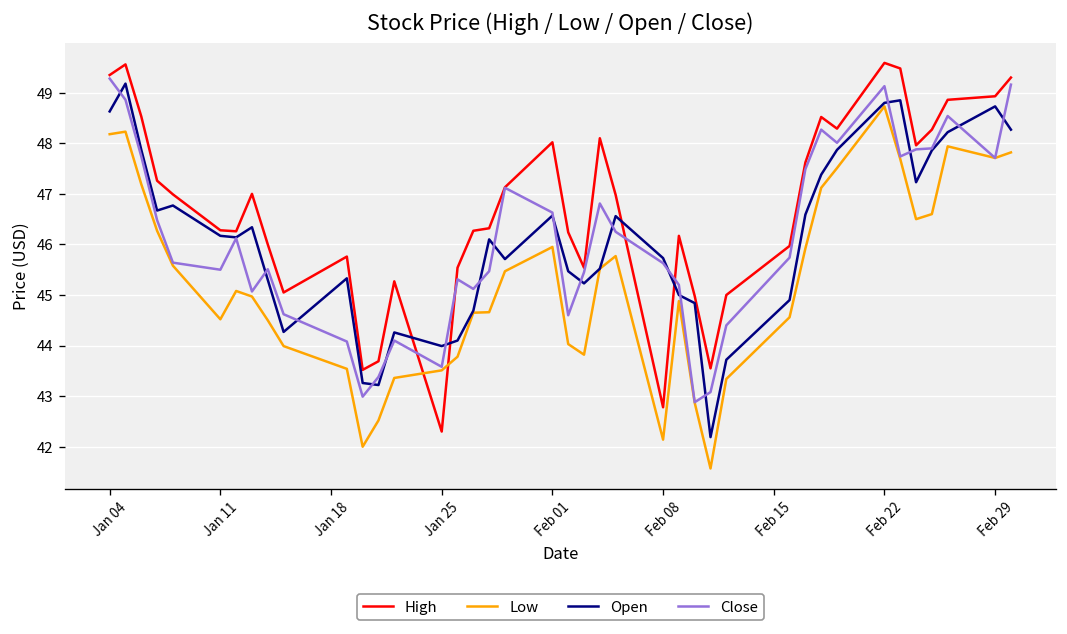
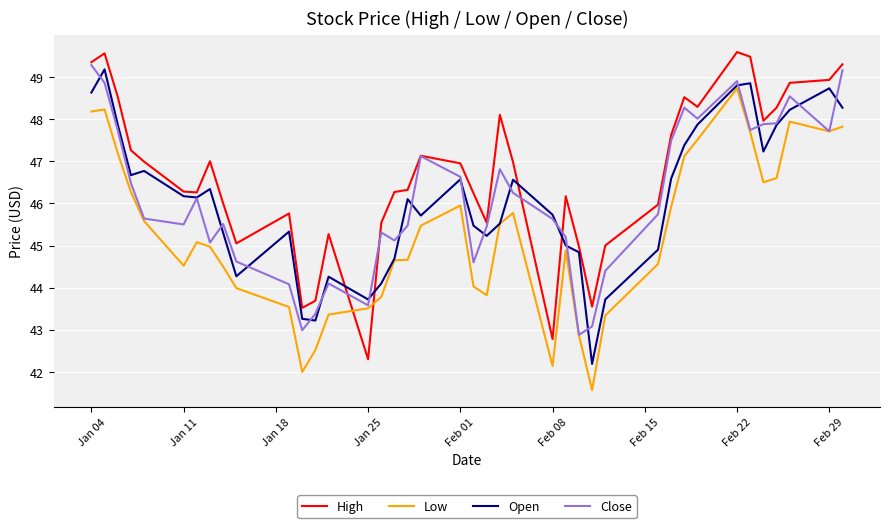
  {
    "High": {
      "Jan 04": 49.4,
      "Jan 11": 46.3,
      "Jan 25": 42.3,
-     "Feb 01": 48.0,
+     "Feb 01": 47.0,
      "Feb 08": 42.8,
      "Feb 22": 49.6,
      "Feb 29": 48.9
    },
    "Low": {
      "Jan 04": 48.2,
      "Jan 11": 44.5,
      "Jan 25": 43.5,
      "Feb 01": 46.0,
      "Feb 08": 42.1,
      "Feb 22": 48.7
    },
    "Open": {
      "Jan 04": 48.6,
      "Jan 11": 46.2,
-     "Jan 25": 44.0,
+     "Jan 25": 43.7,
      "Feb 01": 46.6,
      "Feb 08": 45.7,
      "Feb 22": 48.8,
      "Feb 29": 48.7
    },
    "Close": {
      "Jan 04": 49.3,
      "Jan 11": 45.5,
      "Jan 25": 43.6,
      "Feb 01": 46.6,
      "Feb 08": 45.6,
-     "Feb 22": 49.1
+     "Feb 22": 48.9
    }
  }
